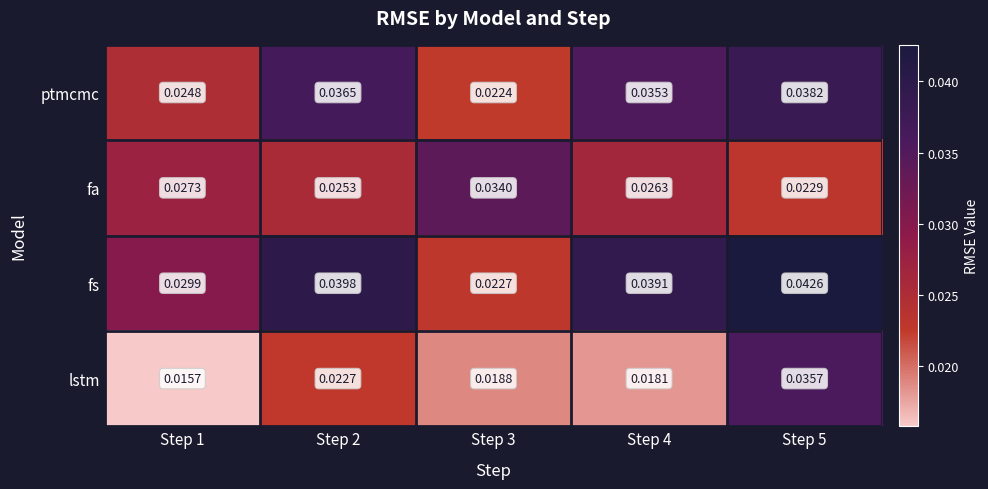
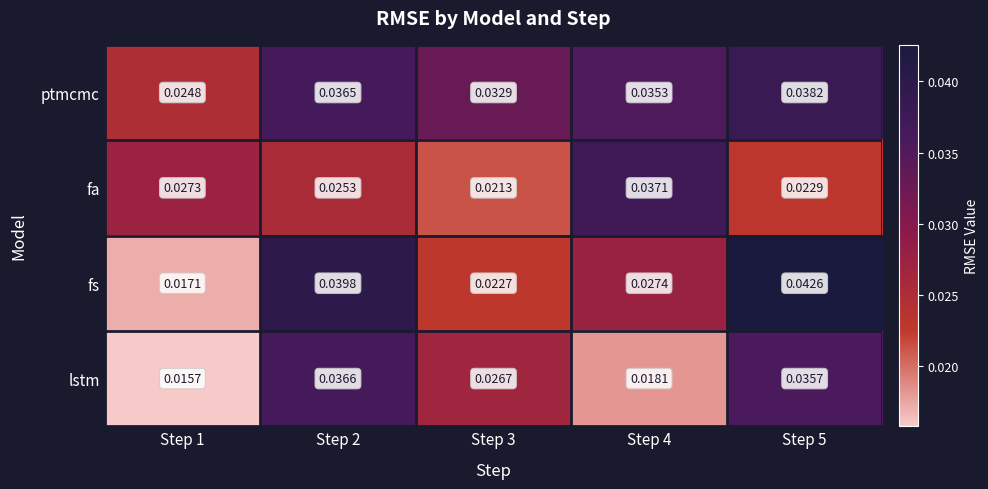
  {
    "ptmcmc": {
-     "Step 3": 0.0224
+     "Step 3": 0.0329
    },
    "fa": {
-     "Step 3": 0.0340,
-     "Step 4": 0.0263
+     "Step 3": 0.0213,
+     "Step 4": 0.0371
    },
    "fs": {
-     "Step 1": 0.0299,
-     "Step 4": 0.0391
+     "Step 1": 0.0171,
+     "Step 4": 0.0274
    },
    "lstm": {
-     "Step 2": 0.0227,
-     "Step 3": 0.0188
+     "Step 2": 0.0366,
+     "Step 3": 0.0267
    }
  }
